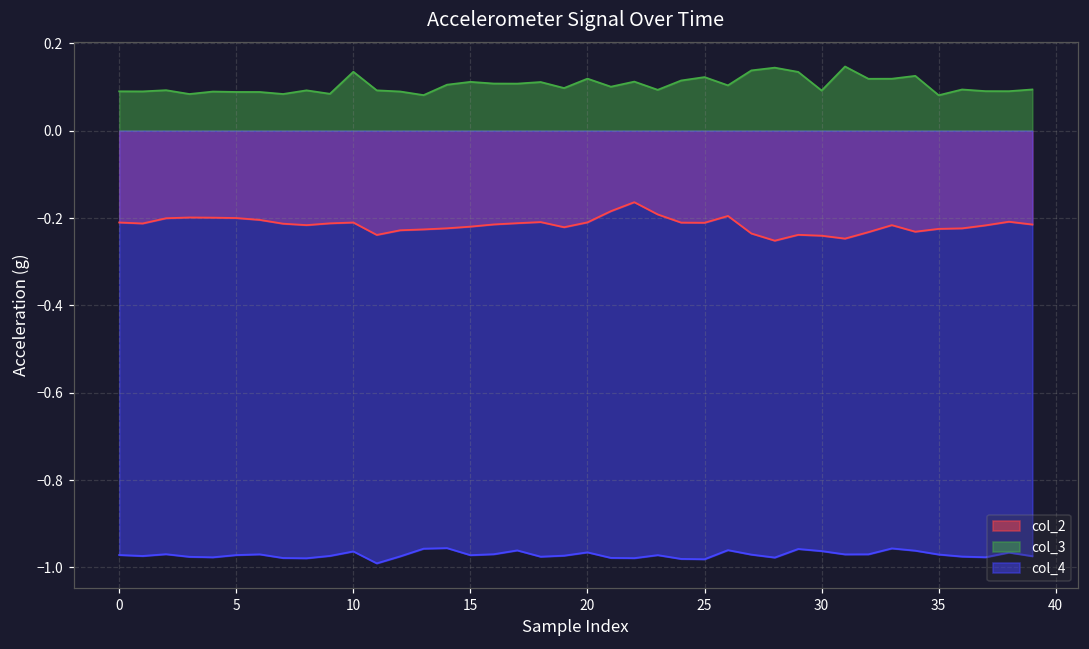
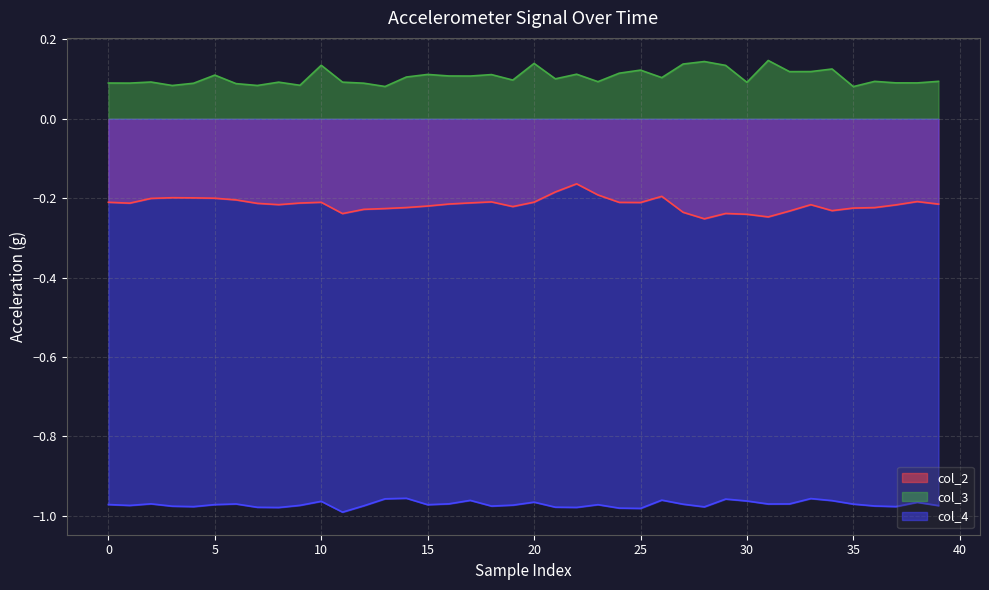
  {
    "col_3": {
      "0": 0.09,
-     "5": 0.09,
+     "5": 0.11,
      "10": 0.13,
      "15": 0.11,
-     "20": 0.12,
+     "20": 0.14,
      "25": 0.12,
      "30": 0.09,
      "35": 0.08
    }
  }
